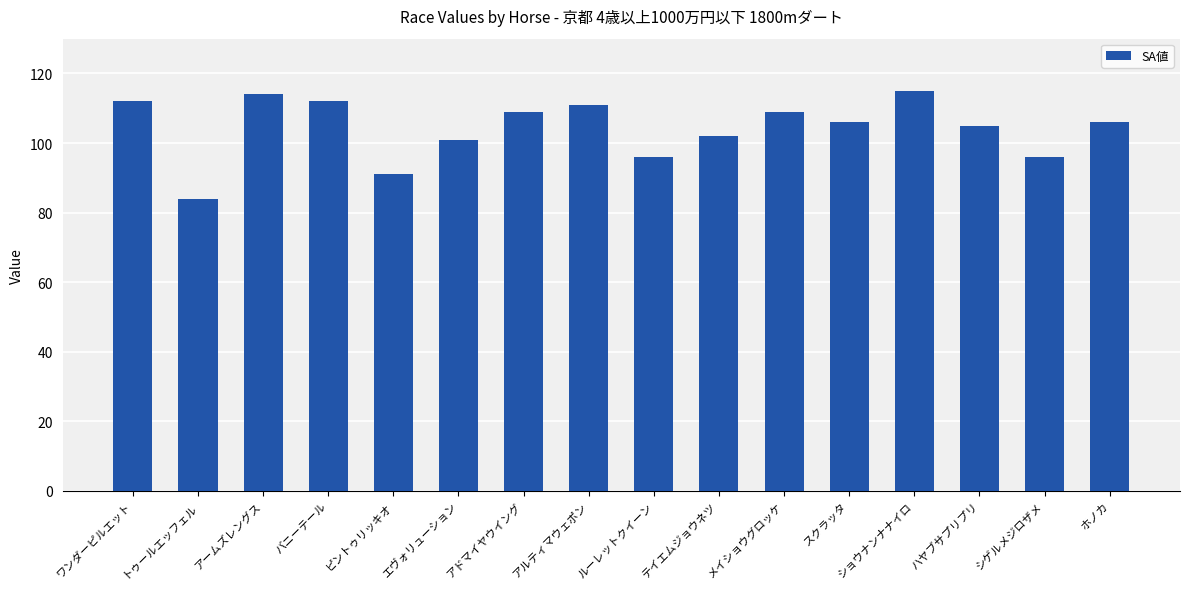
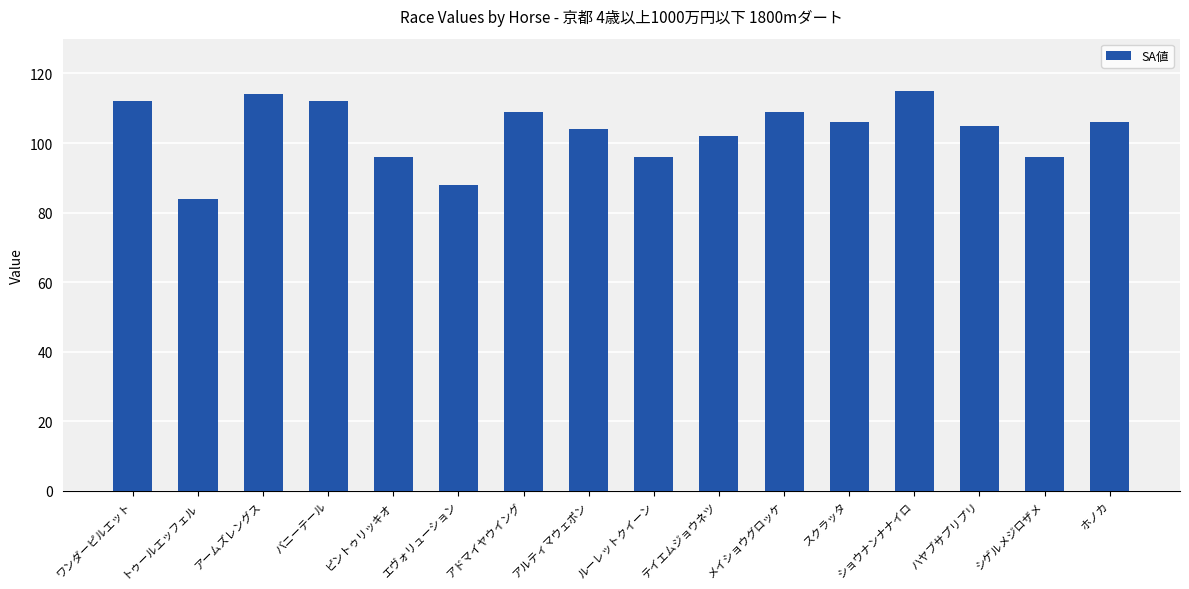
  {
    "ワンダーピルエット": 112,
    "トゥールエッフェル": 84,
    "アームズレングス": 114,
    "バニーテール": 112,
-   "ピントゥリッキオ": 91,
-   "エヴォリューション": 101,
+   "ピントゥリッキオ": 96,
+   "エヴォリューション": 88,
    "アドマイヤウイング": 109,
-   "アルティマウェポン": 111,
+   "アルティマウェポン": 104,
    "ルーレットクイーン": 96,
    "テイエムジョウネツ": 102,
    "メイショウグロッケ": 109,
    "スクラッタ": 106,
    "ショウナンナナイロ": 115,
    "ハヤブサプリプリ": 105,
    "シゲルメジロザメ": 96,
    "ホノカ": 106
  }
